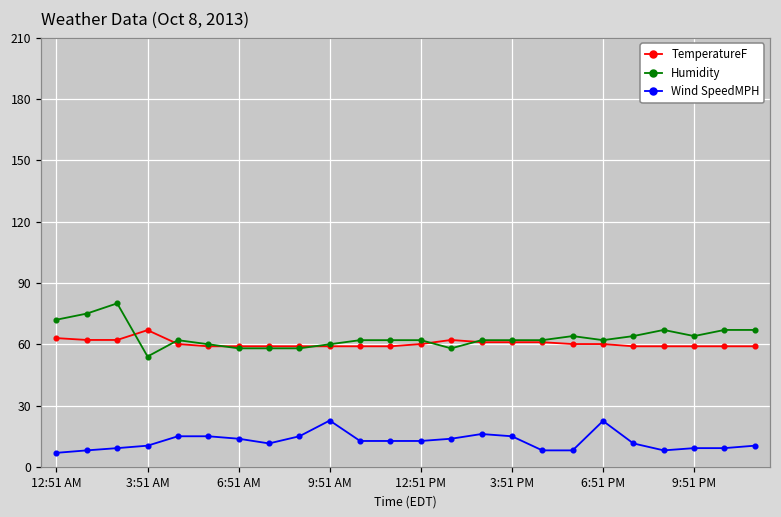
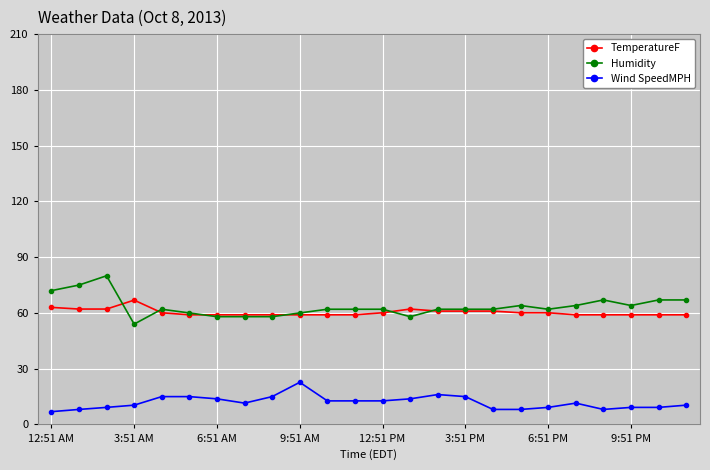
  {
    "TemperatureF": {
      "12:51 AM": 63,
      "3:51 AM": 67,
      "12:51 PM": 60,
      "6:51 PM": 60,
      "9:51 PM": 59
    },
    "Humidity": {
      "12:51 AM": 72,
      "3:51 AM": 54,
      "12:51 PM": 62,
      "6:51 PM": 62,
      "9:51 PM": 64
    },
    "Wind SpeedMPH": {
      "12:51 AM": 7,
      "3:51 AM": 10,
      "6:51 AM": 14,
      "9:51 AM": 23,
      "12:51 PM": 13,
      "3:51 PM": 15,
-     "6:51 PM": 23,
+     "6:51 PM": 9,
      "9:51 PM": 9
    }
  }
